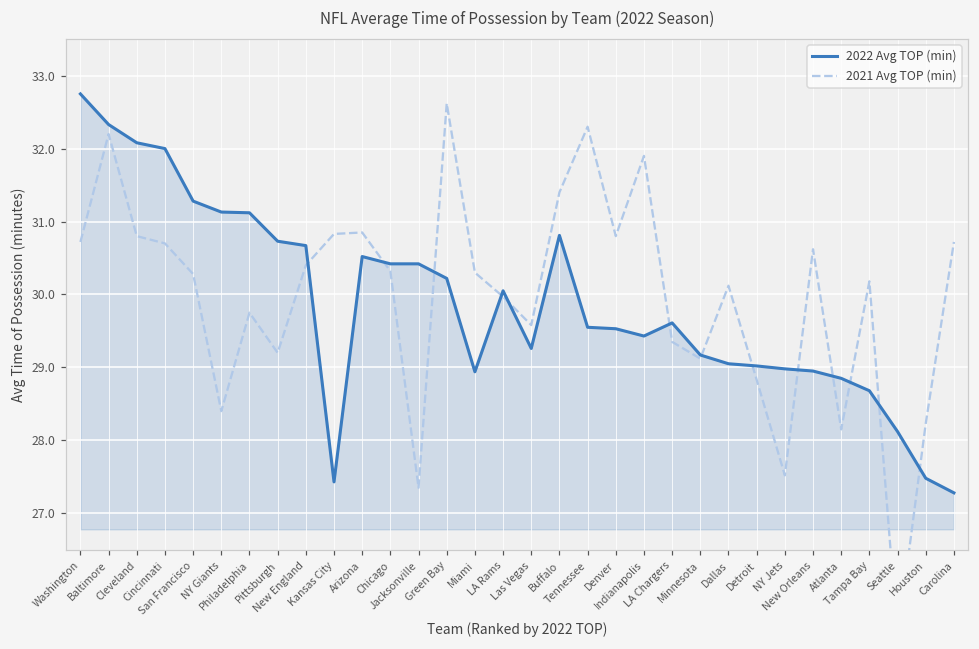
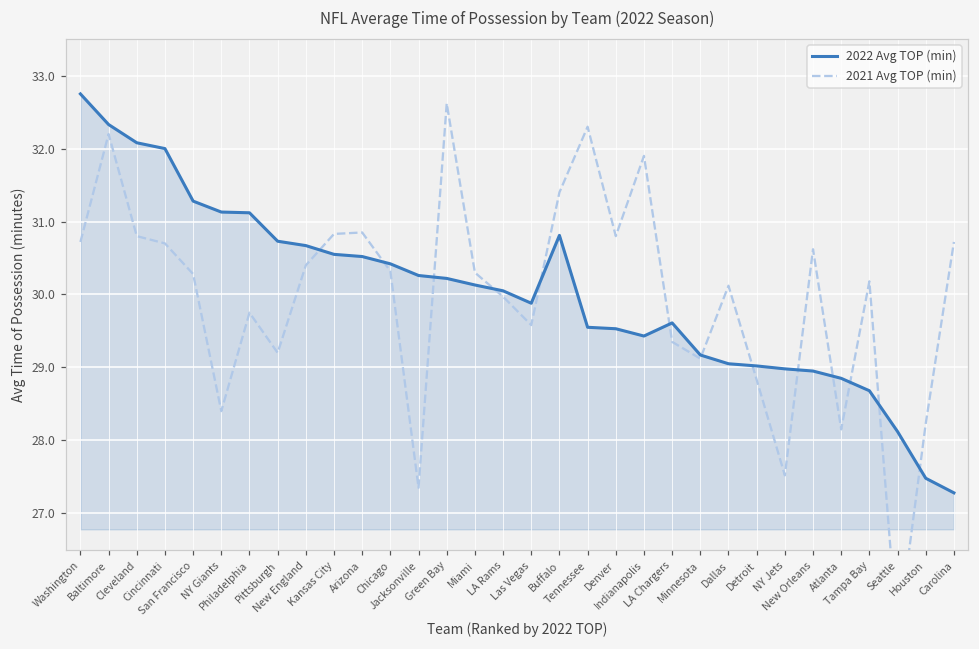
  {
    "2022 Avg TOP (min)": {
      "Washington": 32.8,
      "Baltimore": 32.3,
      "Cleveland": 32.1,
      "Cincinnati": 32.0,
      "San Francisco": 31.3,
      "NY Giants": 31.1,
      "Philadelphia": 31.1,
      "Pittsburgh": 30.7,
      "New England": 30.7,
-     "Kansas City": 27.4,
+     "Kansas City": 30.6,
      "Arizona": 30.5,
      "Chicago": 30.4,
-     "Jacksonville": 30.4,
+     "Jacksonville": 30.3,
      "Green Bay": 30.2,
-     "Miami": 28.9,
+     "Miami": 30.1,
      "LA Rams": 30.1,
-     "Las Vegas": 29.3,
+     "Las Vegas": 29.9,
      "Buffalo": 30.8,
      "Tennessee": 29.6,
      "Denver": 29.5,
      "Indianapolis": 29.4,
      "LA Chargers": 29.6,
      "Minnesota": 29.2,
      "Dallas": 29.1,
      "Detroit": 29.0,
      "NY Jets": 29.0,
      "New Orleans": 29.0,
      "Atlanta": 28.9,
      "Tampa Bay": 28.7,
      "Seattle": 28.1,
      "Houston": 27.5,
      "Carolina": 27.3
    },
    "2021 Avg TOP (min)": {
      "Washington": 30.7,
      "Baltimore": 32.2,
      "Cleveland": 30.8,
      "Cincinnati": 30.7,
      "San Francisco": 30.3,
      "NY Giants": 28.4,
      "Philadelphia": 29.8,
      "Pittsburgh": 29.2,
      "New England": 30.4,
      "Kansas City": 30.8,
      "Arizona": 30.9,
      "Chicago": 30.3,
      "Jacksonville": 27.4,
      "Green Bay": 32.6,
      "Miami": 30.3,
      "LA Rams": 30.0,
      "Las Vegas": 29.6,
      "Buffalo": 31.4,
      "Tennessee": 32.3,
      "Denver": 30.8,
      "Indianapolis": 31.9,
      "LA Chargers": 29.4,
      "Minnesota": 29.1,
      "Dallas": 30.1,
      "Detroit": 28.8,
      "NY Jets": 27.5,
      "New Orleans": 30.6,
      "Atlanta": 28.2,
      "Tampa Bay": 30.2,
      "Houston": 28.2,
      "Carolina": 30.7
    }
  }
